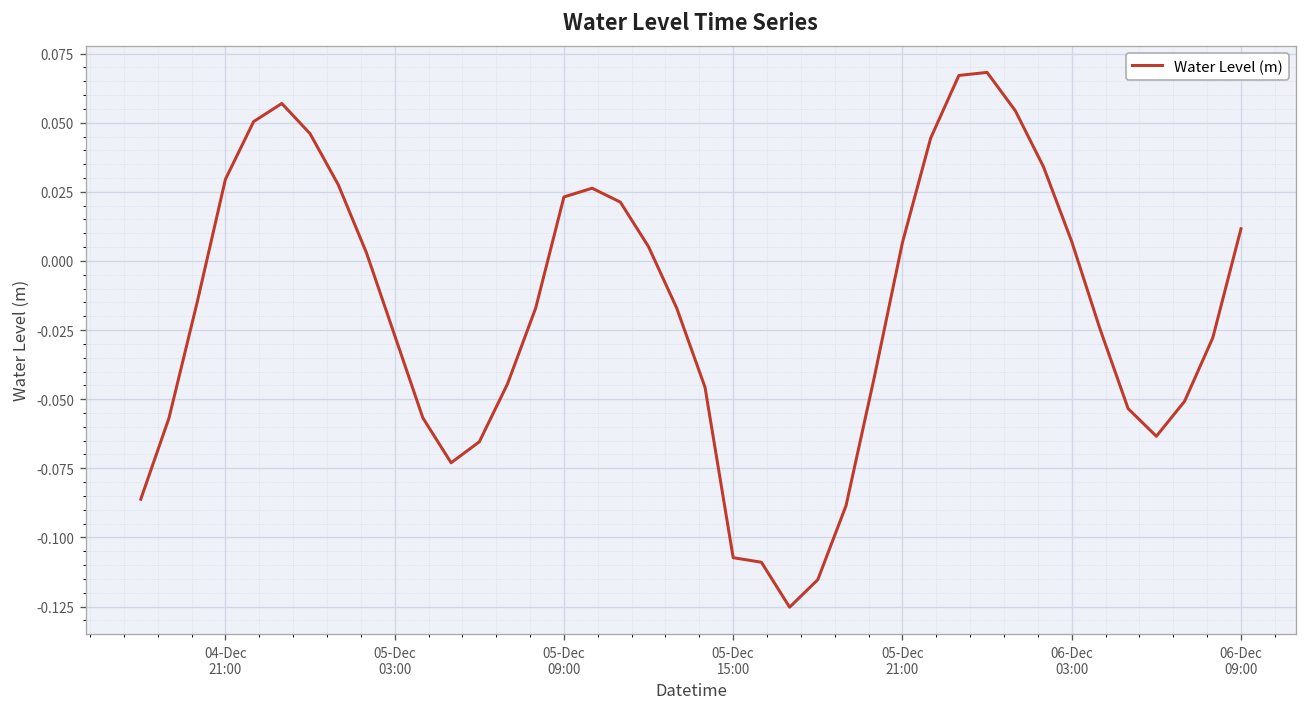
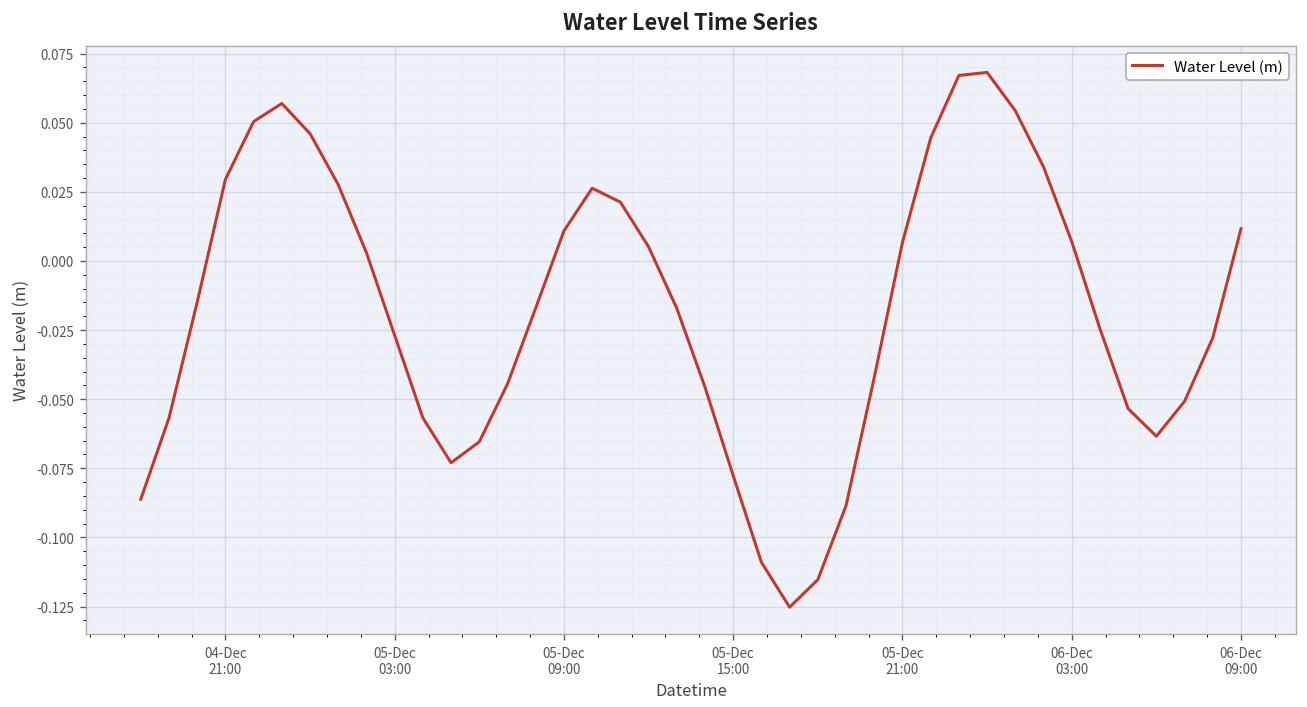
  {
    "04-Dec 21:00": 0.030,
    "05-Dec 03:00": -0.027,
-   "05-Dec 09:00": 0.023,
-   "05-Dec 15:00": -0.107,
+   "05-Dec 09:00": 0.011,
+   "05-Dec 15:00": -0.078,
    "05-Dec 21:00": 0.007,
    "06-Dec 03:00": 0.007,
    "06-Dec 09:00": 0.012
  }
